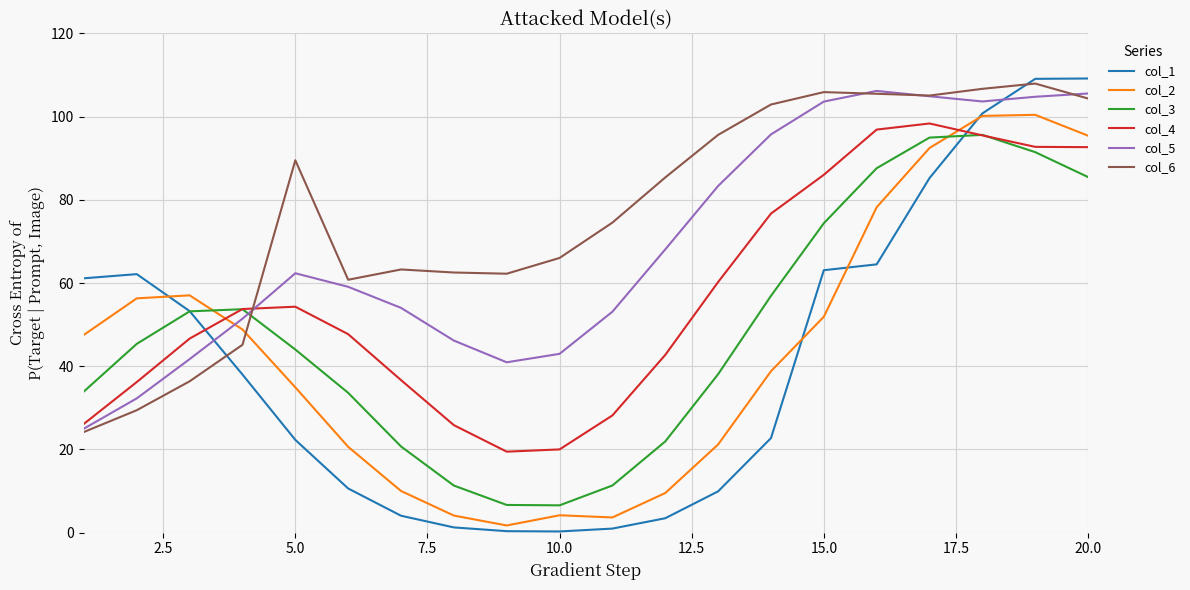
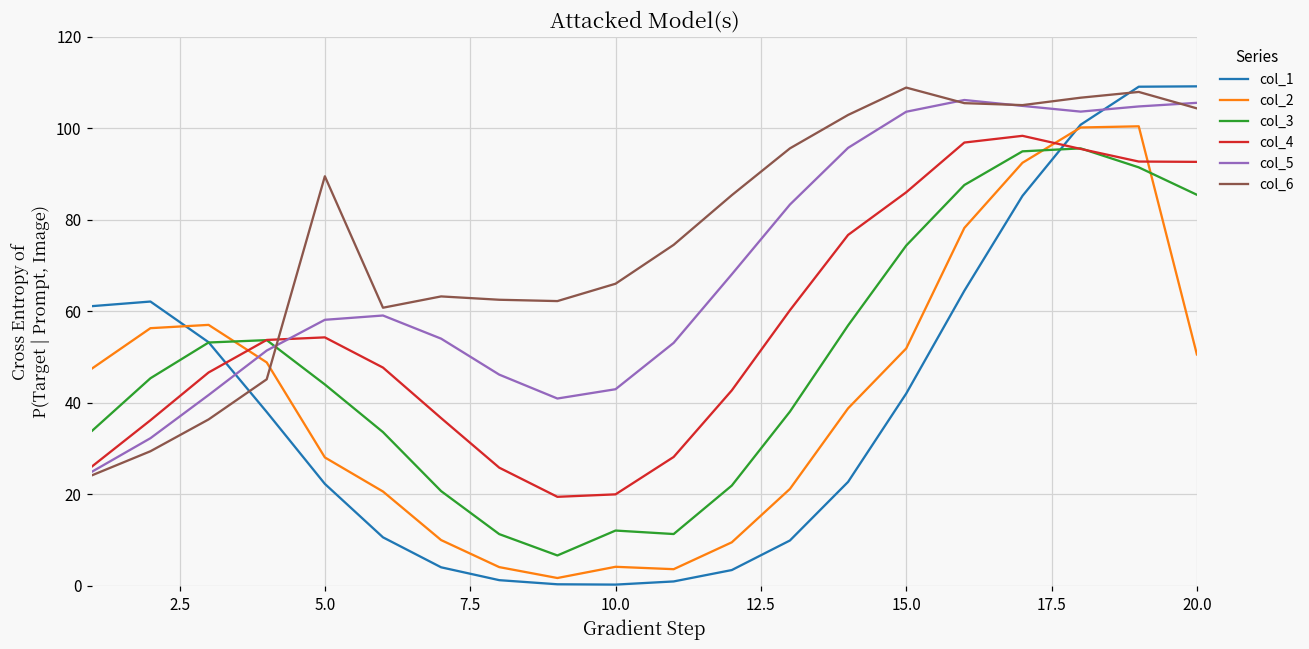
  {
    "col_1": {
      "5.0": 22,
      "10.0": 0,
-     "15.0": 63,
+     "15.0": 42,
      "20.0": 109
    },
    "col_2": {
-     "5.0": 35,
+     "5.0": 28,
      "10.0": 4,
      "15.0": 52,
-     "20.0": 95
+     "20.0": 51
    },
    "col_3": {
      "5.0": 44,
-     "10.0": 7,
+     "10.0": 12,
      "15.0": 74,
      "20.0": 85
    },
    "col_4": {
      "5.0": 54,
      "10.0": 20,
      "15.0": 86,
      "20.0": 93
    },
    "col_5": {
-     "5.0": 62,
+     "5.0": 58,
      "10.0": 43,
      "15.0": 104,
      "20.0": 106
    },
    "col_6": {
      "5.0": 90,
      "10.0": 66,
-     "15.0": 106,
+     "15.0": 109,
      "20.0": 104
    }
  }
